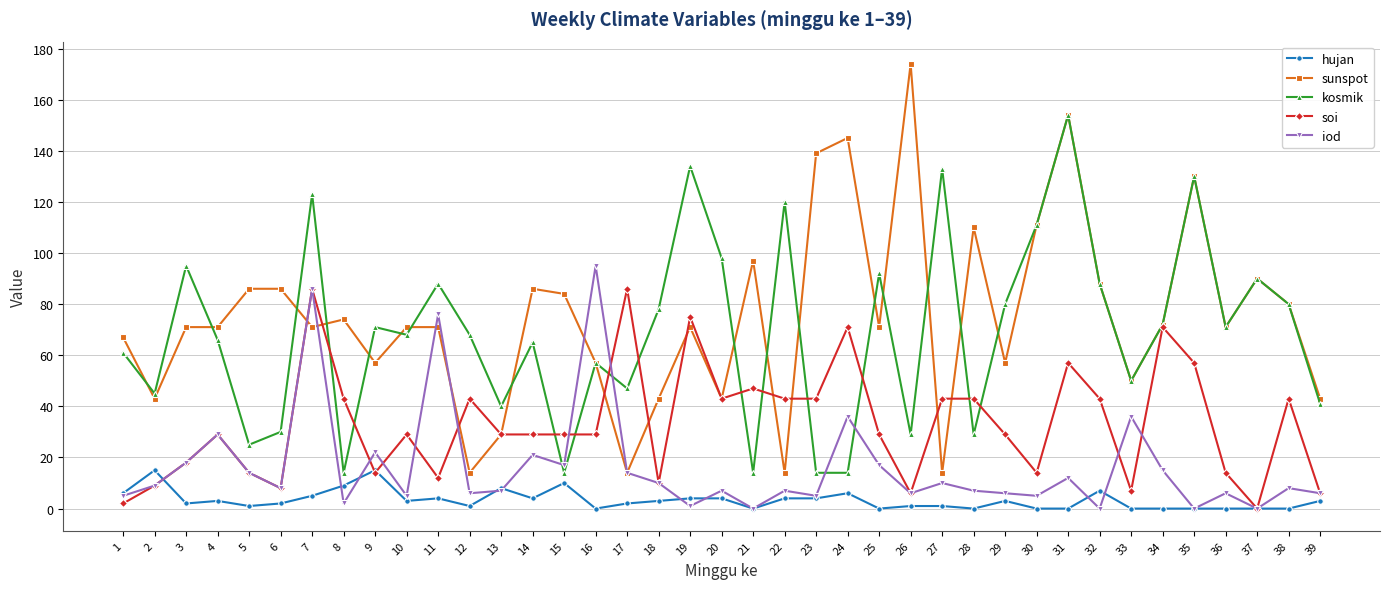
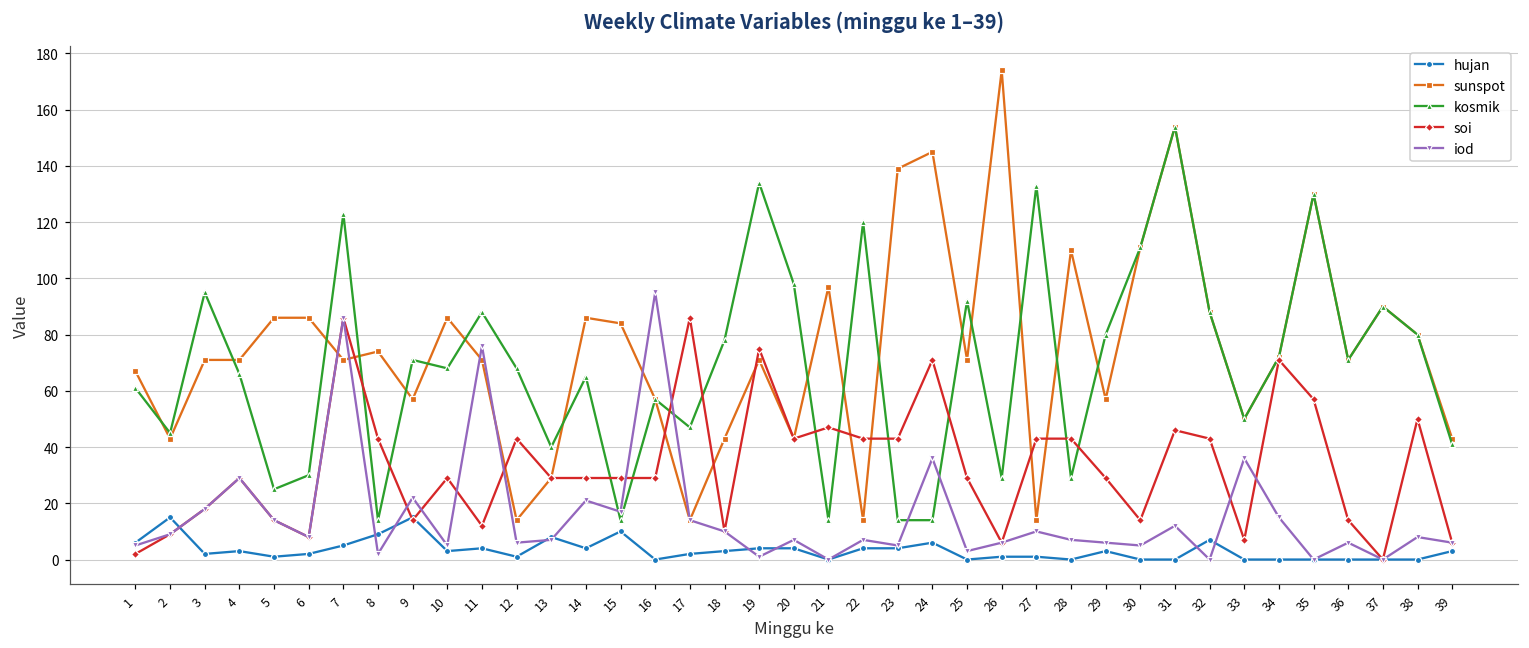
  {
    "hujan": {
      "1": 6,
      "2": 15,
      "3": 2,
      "4": 3,
      "5": 1,
      "6": 2,
      "7": 5,
      "8": 9,
      "9": 15,
      "10": 3,
      "11": 4,
      "12": 1,
      "13": 8,
      "14": 4,
      "15": 10,
      "16": 0,
      "17": 2,
      "18": 3,
      "19": 4,
      "20": 4,
      "22": 4,
      "23": 4,
      "24": 6,
      "25": 0,
      "26": 1,
      "27": 1,
      "28": 0,
      "29": 3,
      "30": 0,
      "31": 0,
      "32": 7,
      "33": 0,
      "34": 0,
      "36": 0,
      "38": 0,
      "39": 3
    },
    "sunspot": {
      "1": 67,
      "2": 43,
      "3": 71,
      "4": 71,
      "5": 86,
      "6": 86,
      "7": 71,
      "8": 74,
      "9": 57,
-     "10": 71,
+     "10": 86,
      "11": 71,
      "12": 14,
      "14": 86,
      "15": 84,
      "18": 43,
      "19": 71,
      "21": 97,
      "22": 14,
      "23": 139,
      "24": 145,
      "25": 71,
      "26": 174,
      "27": 14,
      "28": 110,
      "29": 57,
      "39": 43
    },
    "kosmik": {
      "1": 61,
      "2": 45,
      "3": 95,
      "4": 66,
      "5": 25,
      "6": 30,
      "7": 123,
      "8": 14,
      "9": 71,
      "10": 68,
      "11": 88,
      "12": 68,
      "13": 40,
      "14": 65,
      "15": 14,
      "17": 47,
      "18": 78,
      "19": 134,
      "20": 98,
      "21": 14,
      "22": 120,
      "23": 14,
      "24": 14,
      "25": 92,
      "26": 29,
      "27": 133,
      "28": 29,
      "29": 80,
      "39": 41
    },
    "soi": {
      "1": 2,
      "8": 43,
      "9": 14,
      "10": 29,
      "11": 12,
      "12": 43,
      "14": 29,
      "15": 29,
      "16": 29,
      "17": 86,
      "19": 75,
      "21": 47,
      "22": 43,
      "23": 43,
      "24": 71,
      "25": 29,
      "27": 43,
      "28": 43,
      "29": 29,
      "30": 14,
-     "31": 57,
+     "31": 46,
      "32": 43,
      "33": 7,
      "35": 57,
      "36": 14,
-     "38": 43
+     "38": 50
    },
    "iod": {
      "1": 5,
      "8": 2,
      "9": 22,
      "10": 5,
      "11": 76,
      "12": 6,
      "13": 7,
      "14": 21,
      "15": 17,
      "16": 95,
      "19": 1,
      "20": 7,
      "22": 7,
      "23": 5,
      "24": 36,
-     "25": 17,
+     "25": 3,
      "27": 10,
      "28": 7,
      "29": 6,
      "30": 5,
      "31": 12,
      "32": 0,
      "33": 36,
      "34": 15,
      "36": 6,
      "38": 8
    }
  }
